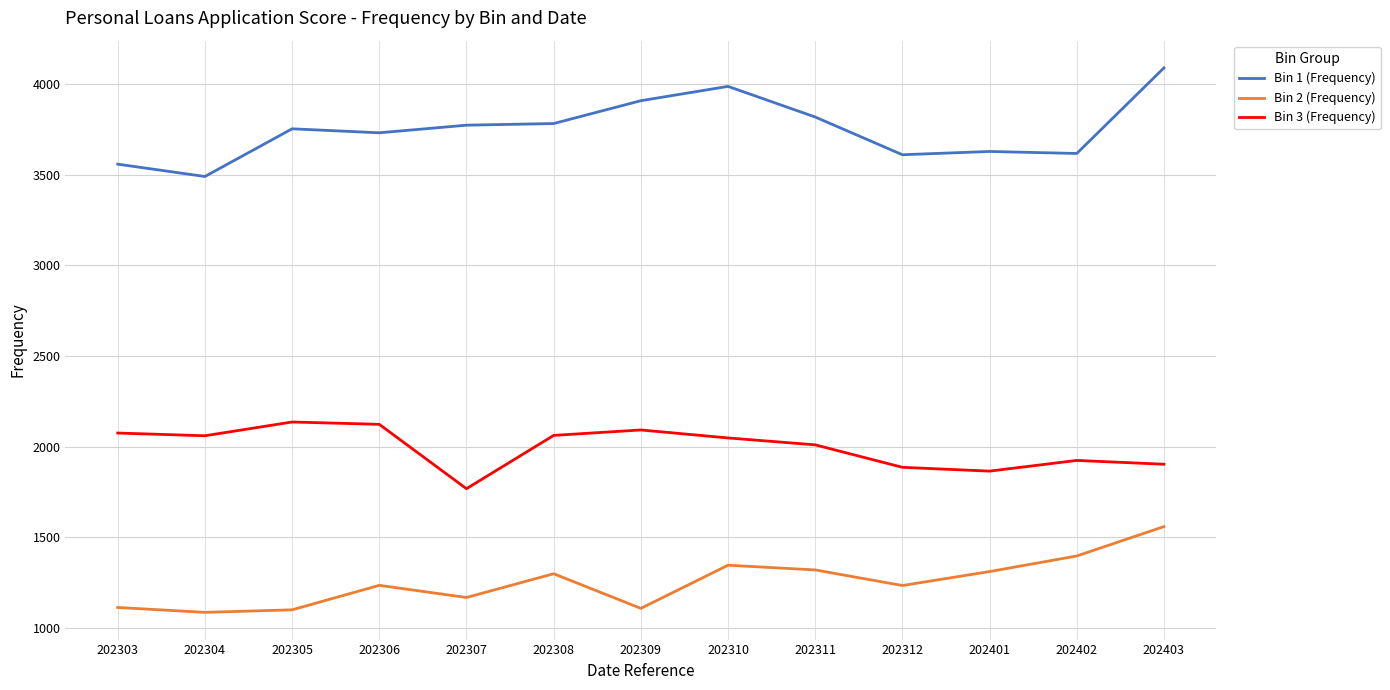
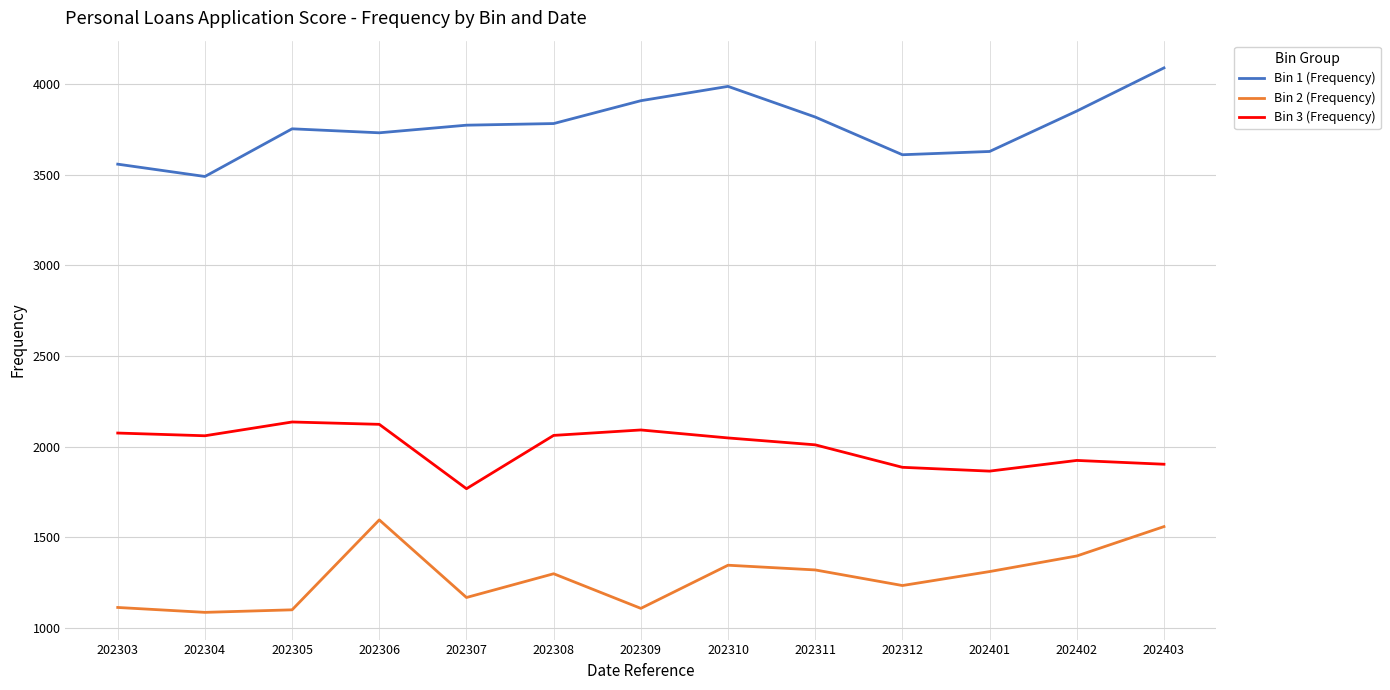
  {
    "Bin 1 (Frequency)": {
      "202303": 3560,
      "202304": 3490,
      "202305": 3750,
      "202306": 3730,
      "202307": 3770,
      "202308": 3780,
      "202309": 3910,
      "202310": 3990,
      "202311": 3820,
      "202312": 3610,
      "202401": 3630,
-     "202402": 3620,
+     "202402": 3850,
      "202403": 4090
    },
    "Bin 2 (Frequency)": {
      "202303": 1110,
      "202304": 1090,
      "202305": 1100,
-     "202306": 1240,
+     "202306": 1600,
      "202307": 1170,
      "202308": 1300,
      "202309": 1110,
      "202310": 1350,
      "202311": 1320,
      "202312": 1230,
      "202401": 1310,
      "202402": 1400,
      "202403": 1560
    },
    "Bin 3 (Frequency)": {
      "202303": 2080,
      "202304": 2060,
      "202305": 2140,
      "202306": 2120,
      "202307": 1770,
      "202308": 2060,
      "202309": 2090,
      "202310": 2050,
      "202311": 2010,
      "202312": 1890,
      "202401": 1870,
      "202402": 1920,
      "202403": 1900
    }
  }
